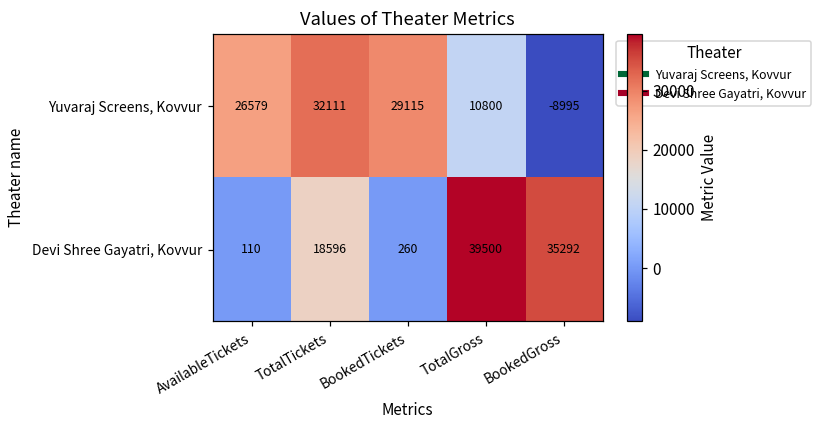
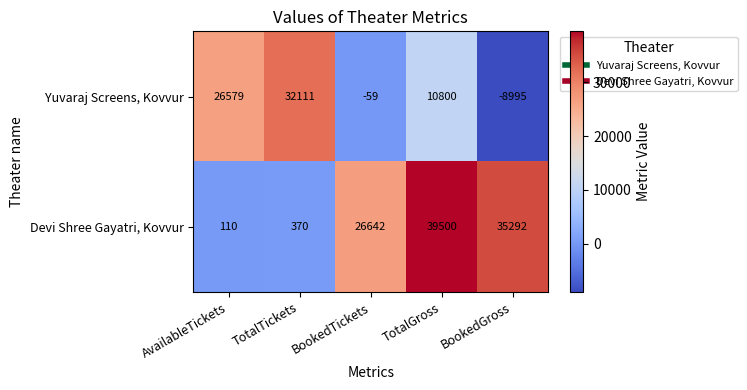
  {
    "Yuvaraj Screens, Kovvur": {
      "AvailableTickets": 26579,
      "TotalTickets": 32111,
-     "BookedTickets": 29115,
+     "BookedTickets": -59,
      "TotalGross": 10800,
      "BookedGross": -8995
    },
    "Devi Shree Gayatri, Kovvur": {
      "AvailableTickets": 110,
-     "TotalTickets": 18596,
-     "BookedTickets": 260,
+     "TotalTickets": 370,
+     "BookedTickets": 26642,
      "TotalGross": 39500,
      "BookedGross": 35292
    }
  }
